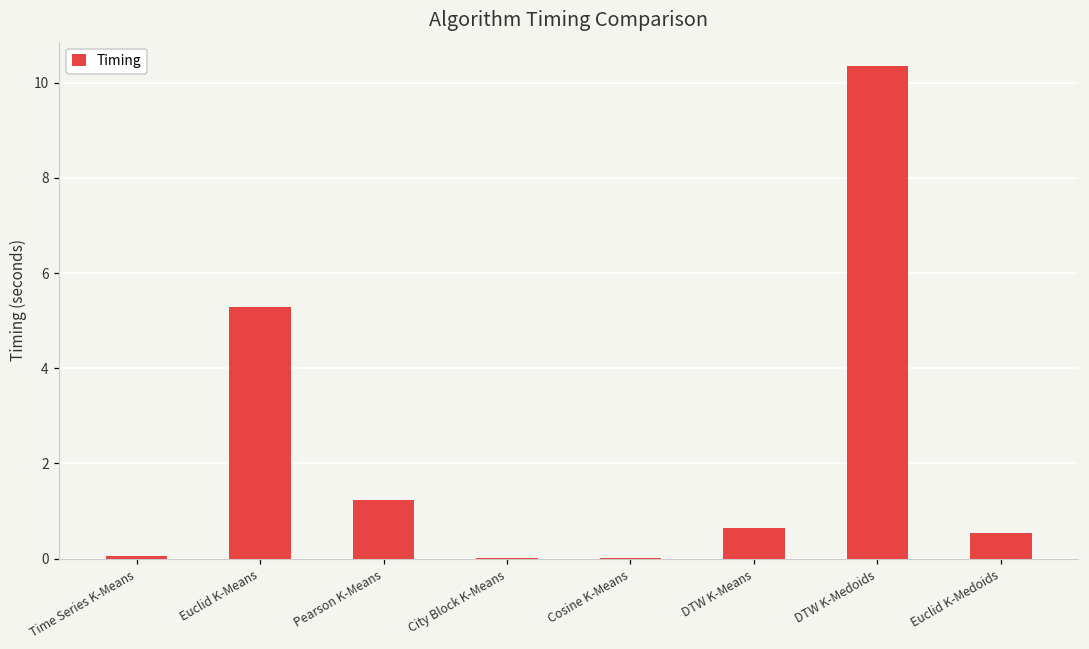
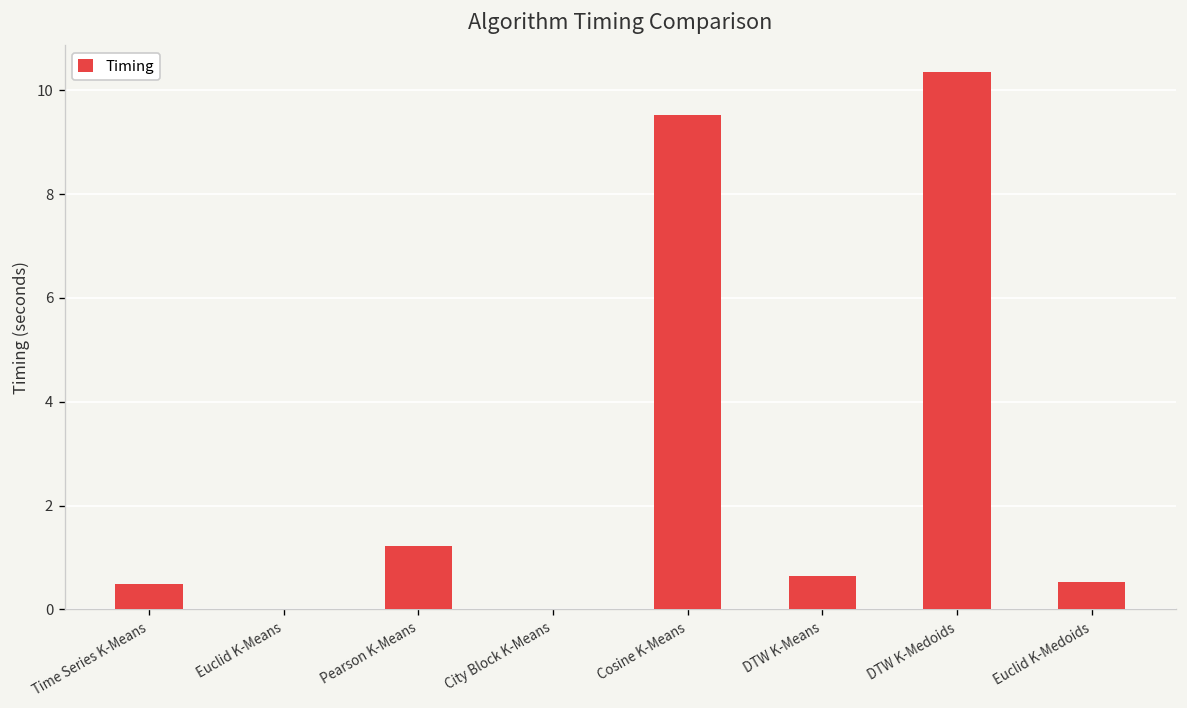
  {
-   "Time Series K-Means": 0.1,
-   "Euclid K-Means": 5.3,
+   "Time Series K-Means": 0.5,
+   "Euclid K-Means": 0.0,
    "Pearson K-Means": 1.2,
-   "Cosine K-Means": 0.0,
+   "Cosine K-Means": 9.5,
    "DTW K-Means": 0.6,
    "DTW K-Medoids": 10.3,
    "Euclid K-Medoids": 0.5
  }
